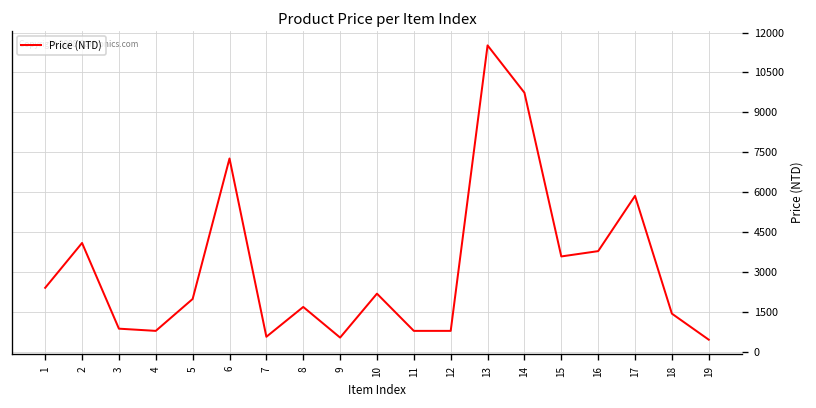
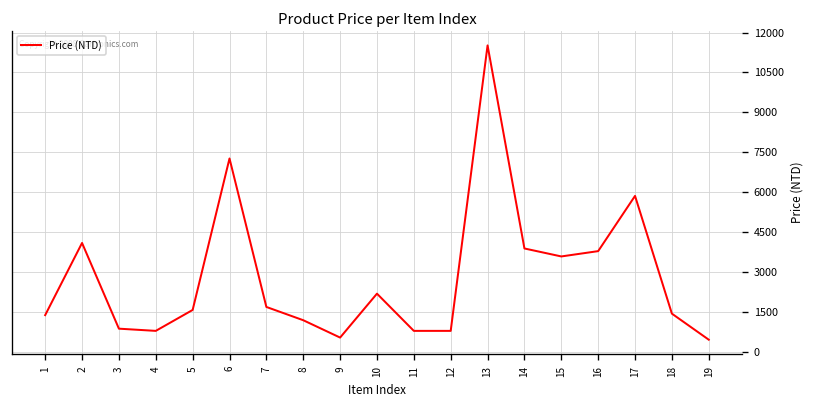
  {
-   "1": 2400,
+   "1": 1400,
    "2": 4100,
    "3": 900,
    "4": 800,
-   "5": 2000,
+   "5": 1600,
    "6": 7300,
-   "7": 600,
-   "8": 1700,
+   "7": 1700,
+   "8": 1200,
    "9": 500,
    "10": 2200,
    "11": 800,
    "12": 800,
    "13": 11500,
-   "14": 9700,
+   "14": 3900,
    "15": 3600,
    "16": 3800,
    "17": 5900,
    "18": 1400,
    "19": 400
  }
